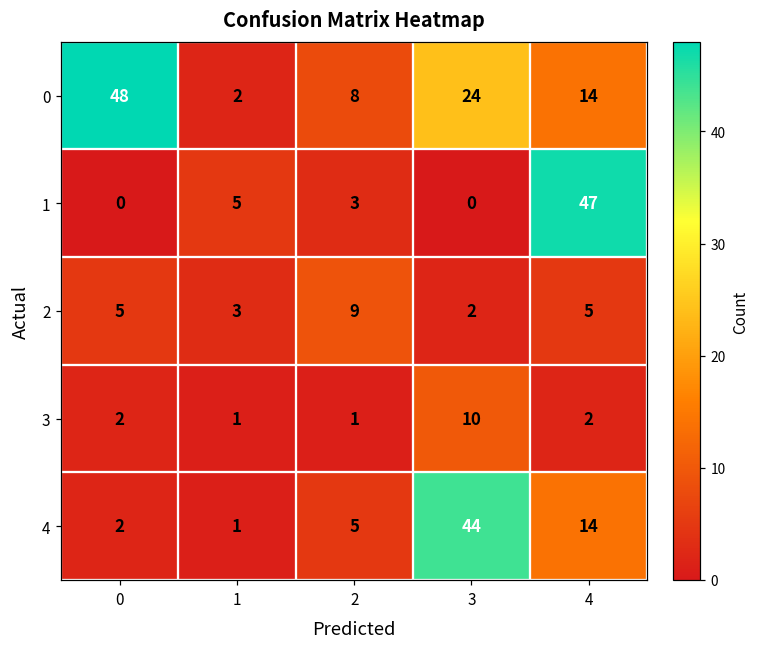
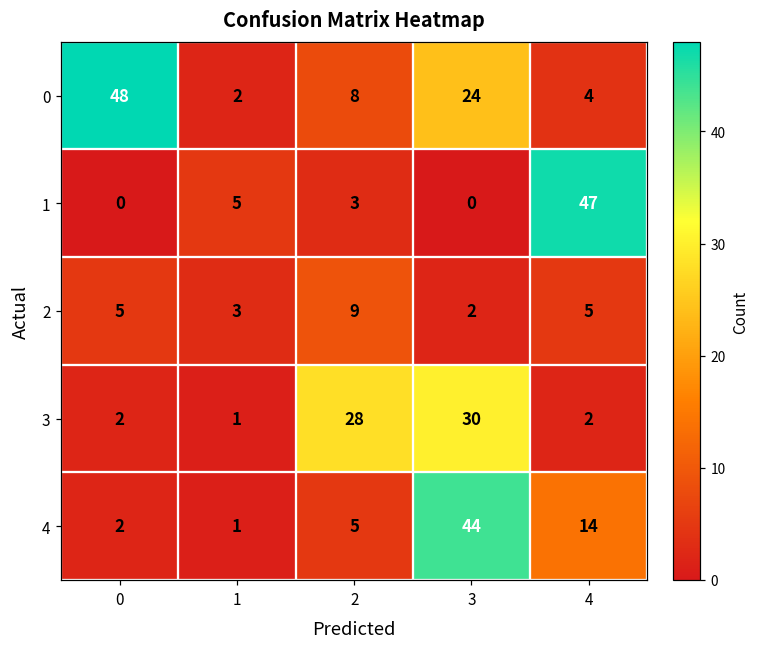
  {
    "0": {
      "0": 48,
      "1": 2,
      "2": 8,
      "3": 24,
-     "4": 14
+     "4": 4
    },
    "1": {
      "0": 0,
      "1": 5,
      "2": 3,
      "3": 0,
      "4": 47
    },
    "2": {
      "0": 5,
      "1": 3,
      "2": 9,
      "3": 2,
      "4": 5
    },
    "3": {
      "0": 2,
      "1": 1,
-     "2": 1,
-     "3": 10,
+     "2": 28,
+     "3": 30,
      "4": 2
    },
    "4": {
      "0": 2,
      "1": 1,
      "2": 5,
      "3": 44,
      "4": 14
    }
  }
